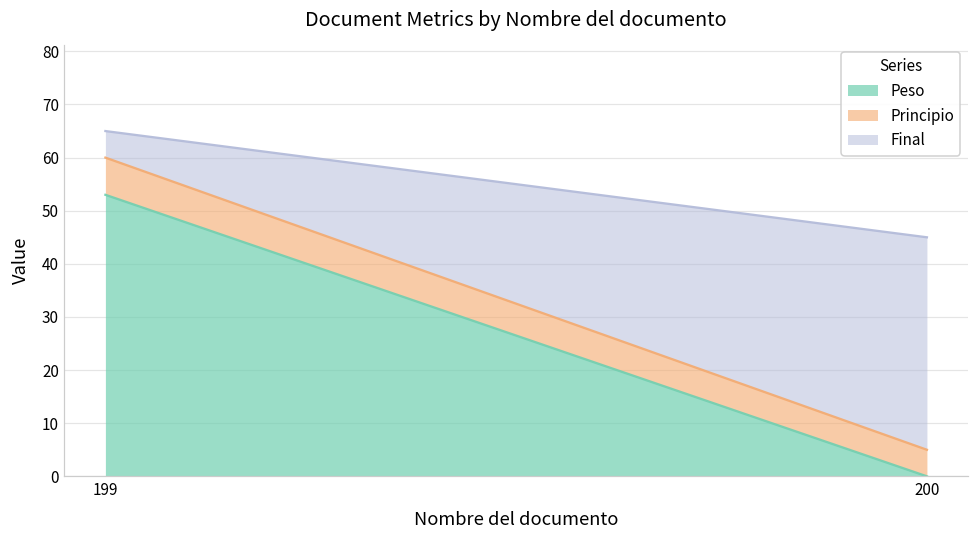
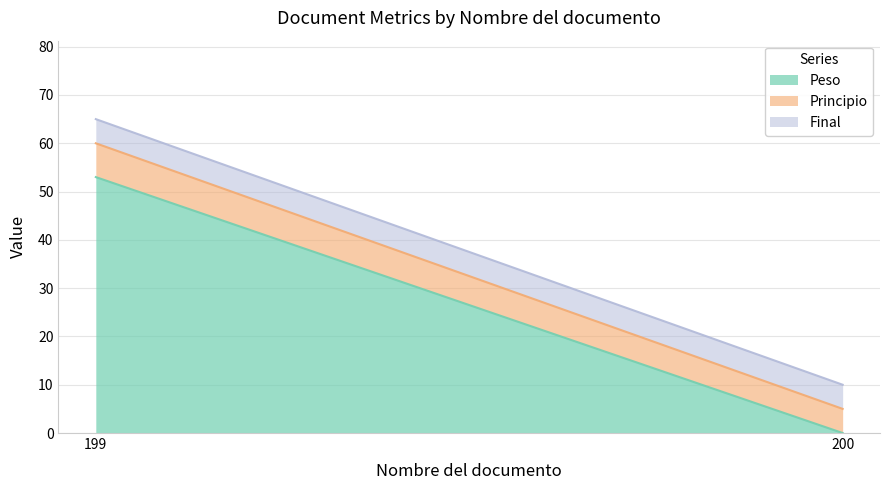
  {
    "Peso": {
      "199": 53,
      "200": 0
    },
    "Principio": {
      "199": 7,
      "200": 5
    },
    "Final": {
      "199": 5,
-     "200": 40
+     "200": 5
    }
  }
